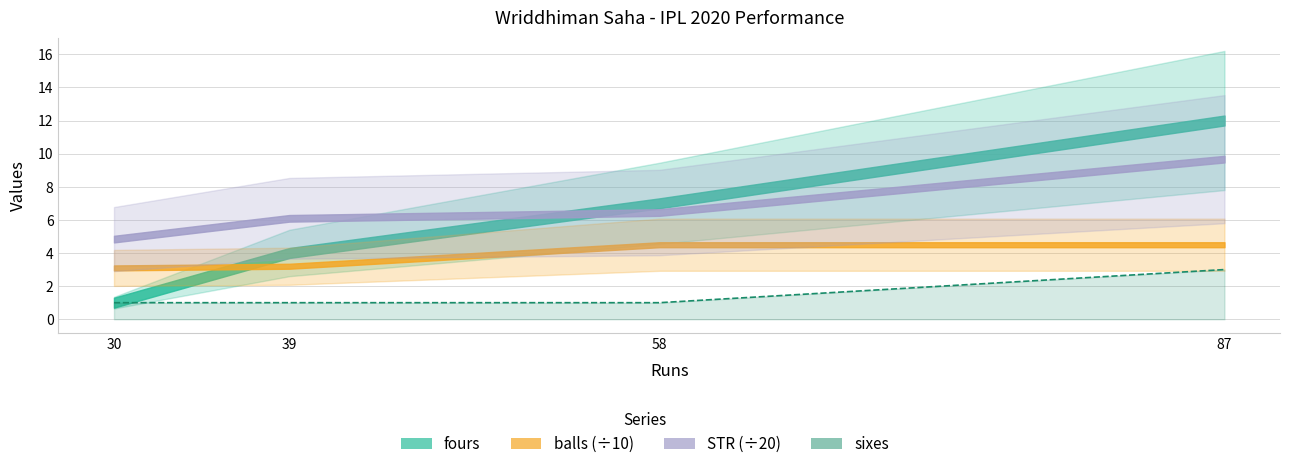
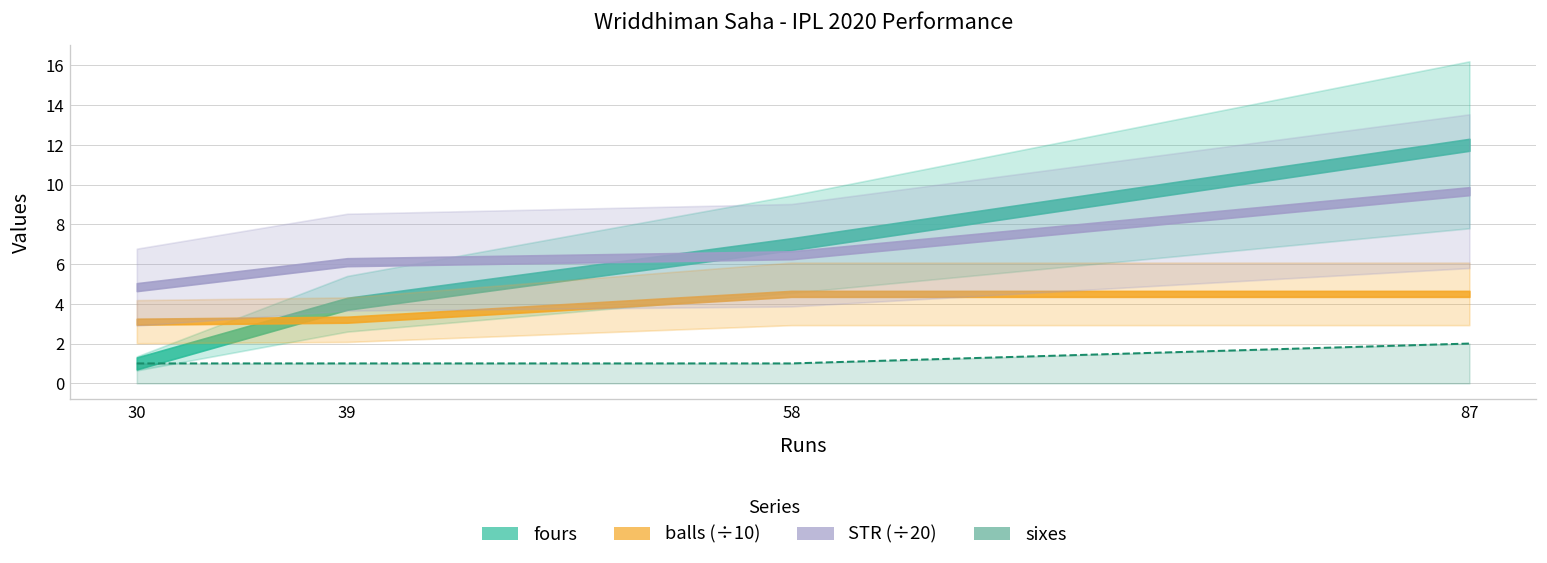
  {
    "sixes": {
      "30": 1,
      "39": 1,
      "58": 1,
-     "87": 3
+     "87": 2
    }
  }
